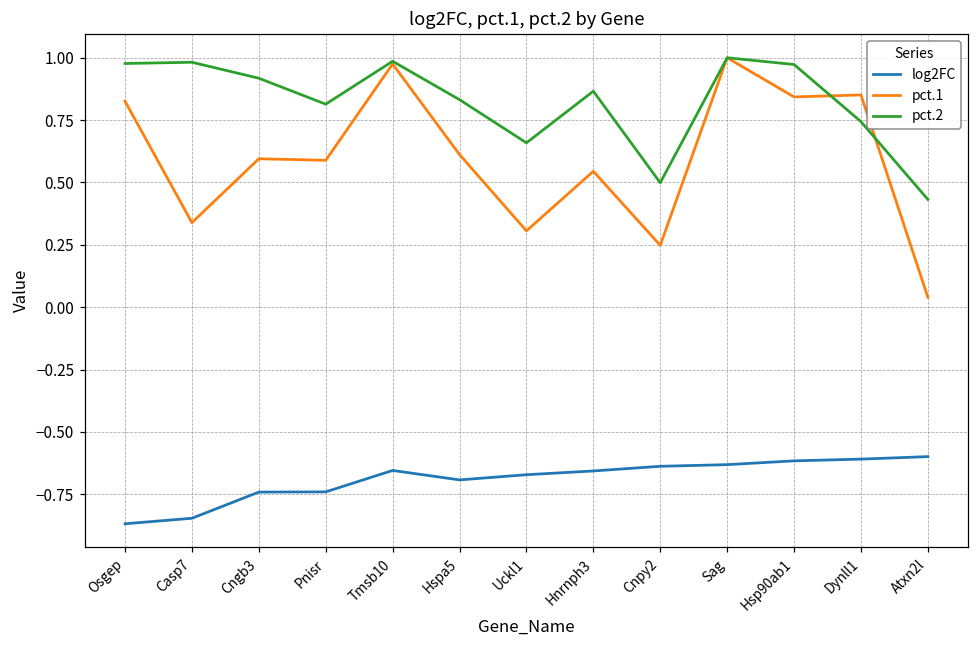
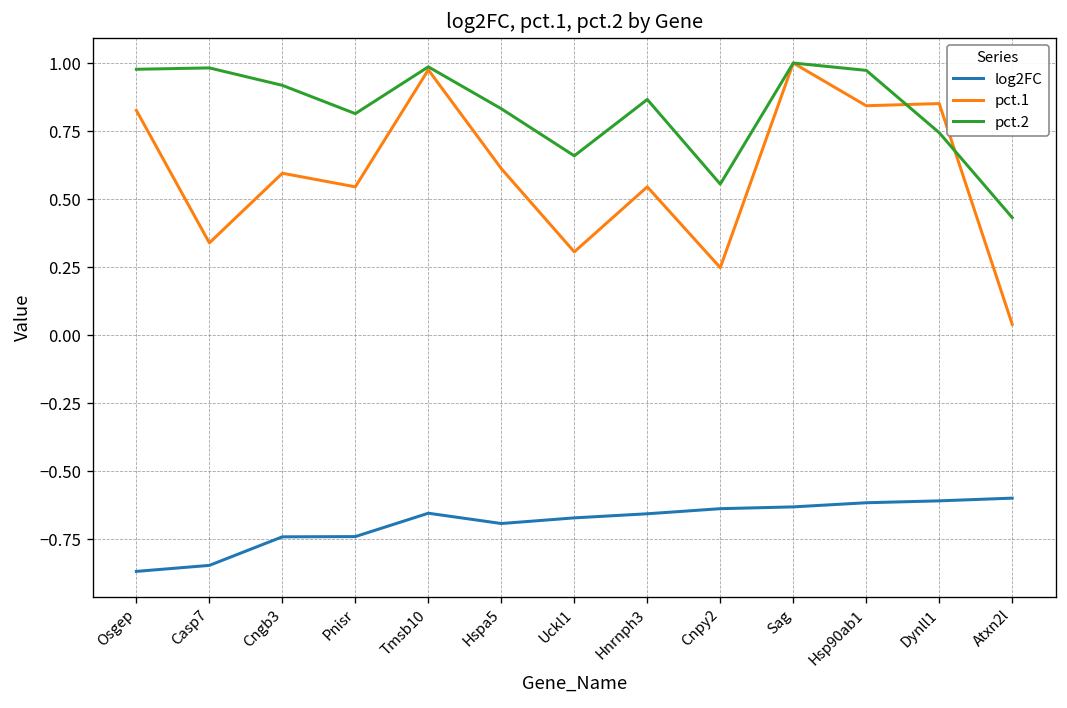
  {
    "log2FC": {
      "Osgep": -0.87,
      "Casp7": -0.85,
      "Cngb3": -0.74,
      "Pnisr": -0.74,
      "Tmsb10": -0.65,
      "Hspa5": -0.69,
      "Uckl1": -0.67,
      "Hnrnph3": -0.66,
      "Cnpy2": -0.64,
      "Sag": -0.63,
      "Hsp90ab1": -0.62,
      "Dynll1": -0.61,
      "Atxn2l": -0.60
    },
    "pct.1": {
      "Osgep": 0.83,
      "Casp7": 0.34,
      "Cngb3": 0.60,
-     "Pnisr": 0.59,
+     "Pnisr": 0.55,
      "Hspa5": 0.61,
      "Uckl1": 0.31,
      "Hnrnph3": 0.55,
      "Cnpy2": 0.25,
      "Hsp90ab1": 0.84,
      "Dynll1": 0.85,
      "Atxn2l": 0.04
    },
    "pct.2": {
      "Osgep": 0.98,
      "Casp7": 0.98,
      "Cngb3": 0.92,
      "Pnisr": 0.81,
      "Hspa5": 0.83,
      "Uckl1": 0.66,
      "Hnrnph3": 0.87,
-     "Cnpy2": 0.50,
+     "Cnpy2": 0.56,
      "Hsp90ab1": 0.97,
      "Dynll1": 0.74,
      "Atxn2l": 0.43
    }
  }
